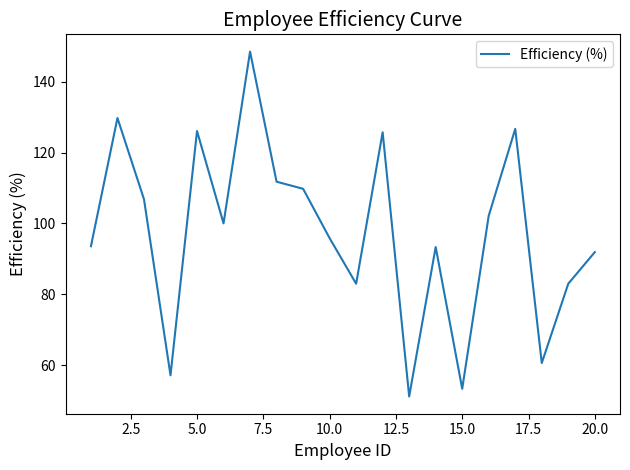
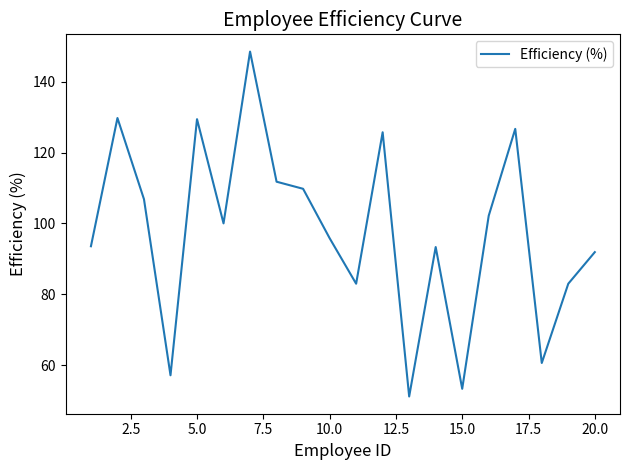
  {
-   "5.0": 126,
+   "5.0": 129,
    "10.0": 96,
    "15.0": 53,
    "20.0": 92
  }
